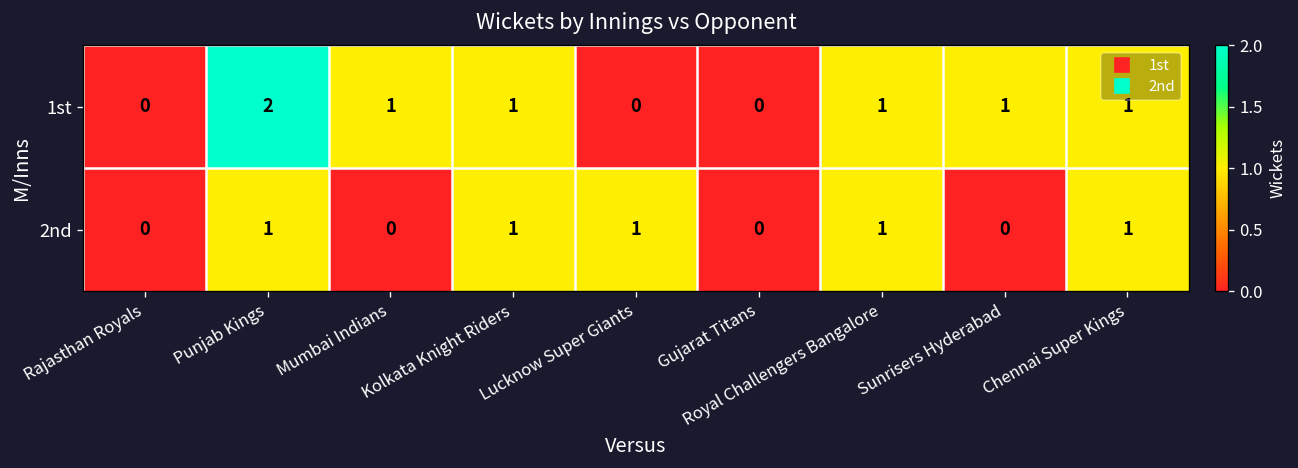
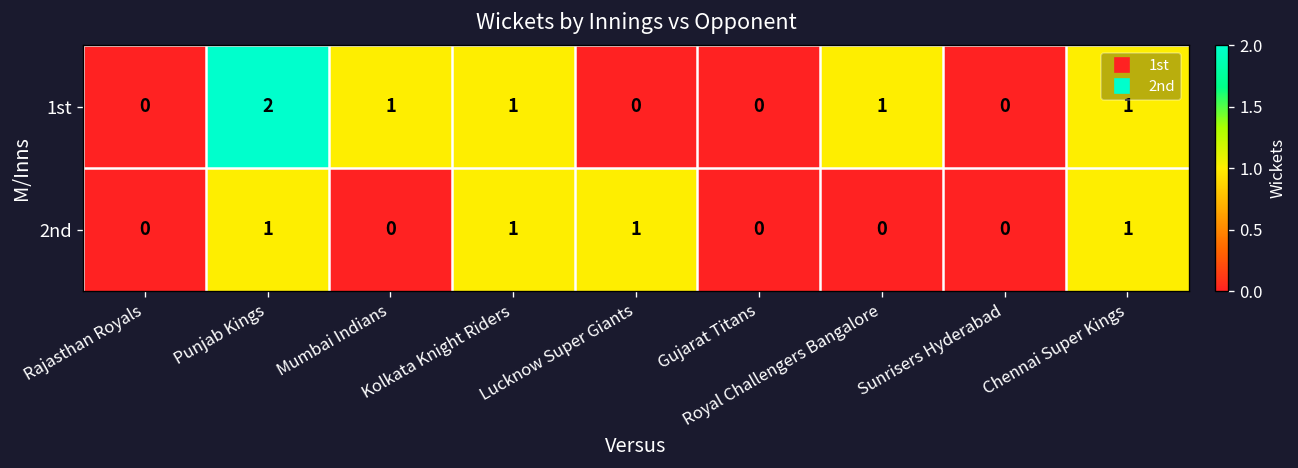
  {
    "1st": {
      "Rajasthan Royals": 0,
      "Punjab Kings": 2,
      "Mumbai Indians": 1,
      "Kolkata Knight Riders": 1,
      "Lucknow Super Giants": 0,
      "Gujarat Titans": 0,
      "Royal Challengers Bangalore": 1,
-     "Sunrisers Hyderabad": 1
+     "Sunrisers Hyderabad": 0
    },
    "2nd": {
      "Rajasthan Royals": 0,
      "Punjab Kings": 1,
      "Mumbai Indians": 0,
      "Kolkata Knight Riders": 1,
      "Lucknow Super Giants": 1,
      "Gujarat Titans": 0,
-     "Royal Challengers Bangalore": 1,
+     "Royal Challengers Bangalore": 0,
      "Sunrisers Hyderabad": 0,
      "Chennai Super Kings": 1
    }
  }
